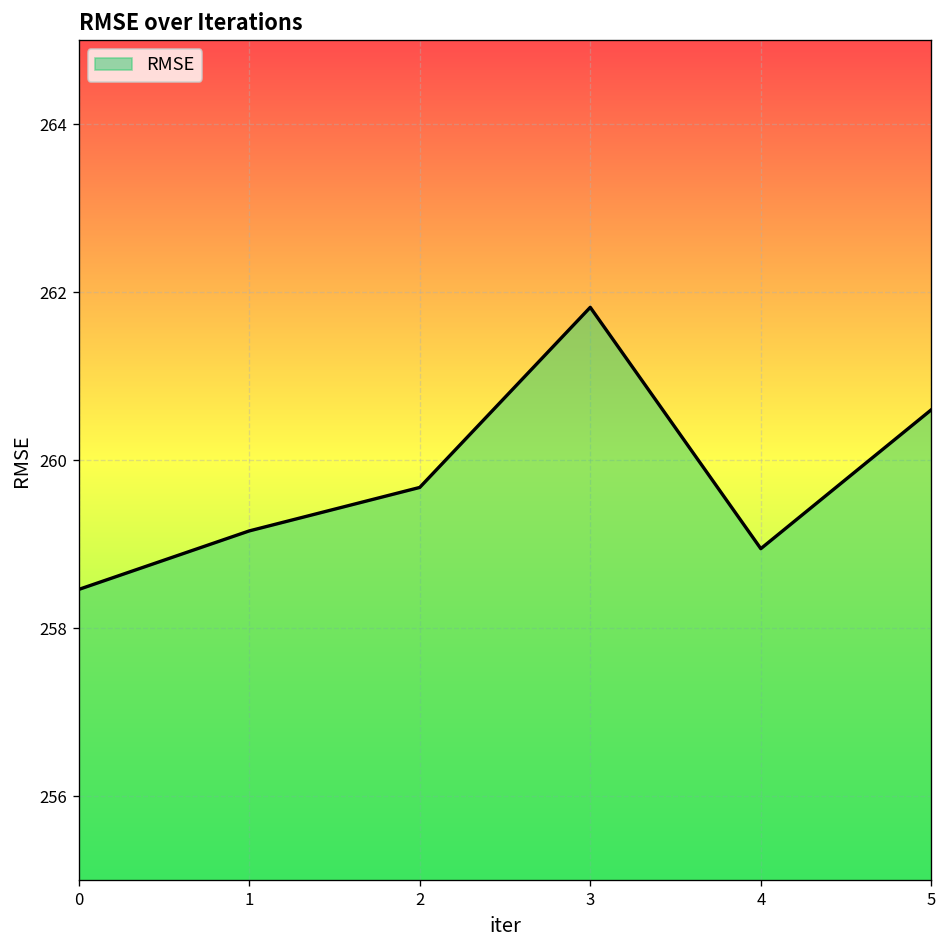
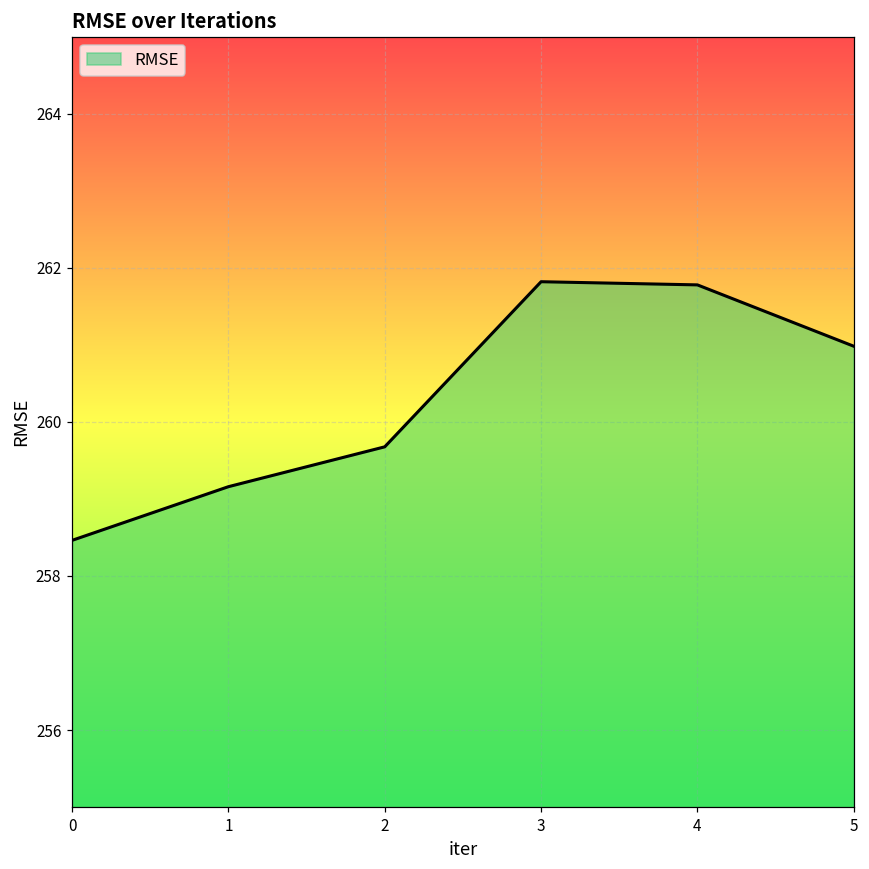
  {
    "0": 258.5,
    "1": 259.2,
    "2": 259.7,
    "3": 261.8,
-   "4": 258.9,
-   "5": 260.6
+   "4": 261.8,
+   "5": 261.0
  }
